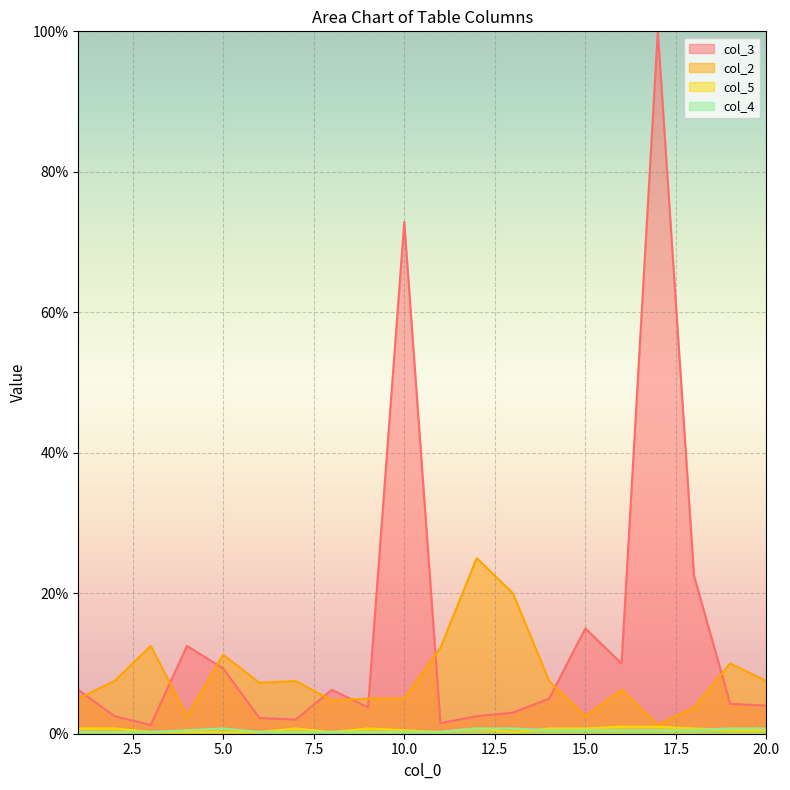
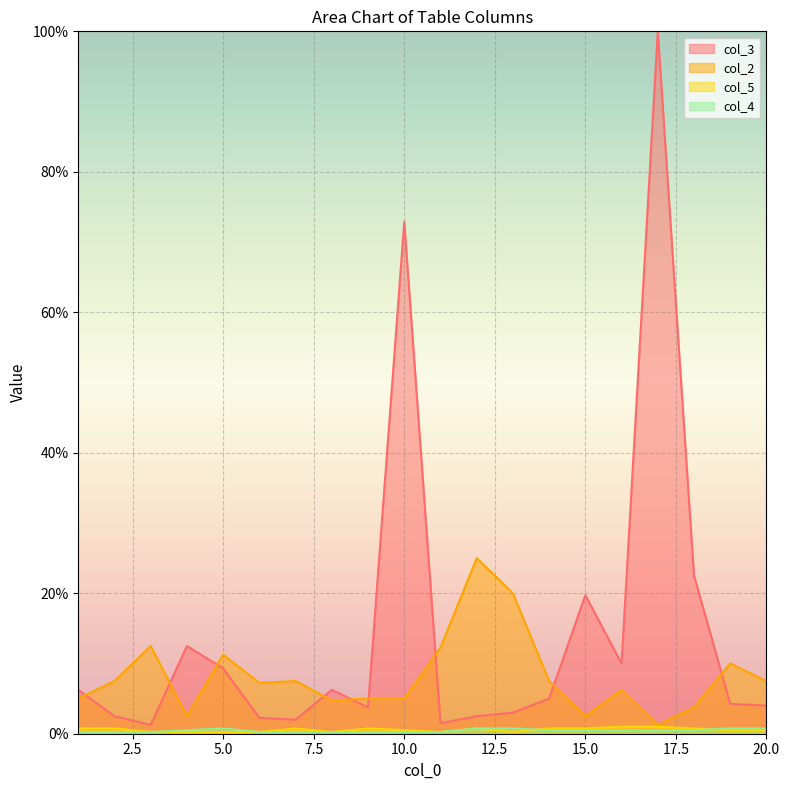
  {
    "col_3": {
      "5.0": "9%",
      "10.0": "73%",
-     "15.0": "15%",
+     "15.0": "20%",
      "20.0": "4%"
    },
    "col_4": {
      "5.0": "1%"
    }
  }
